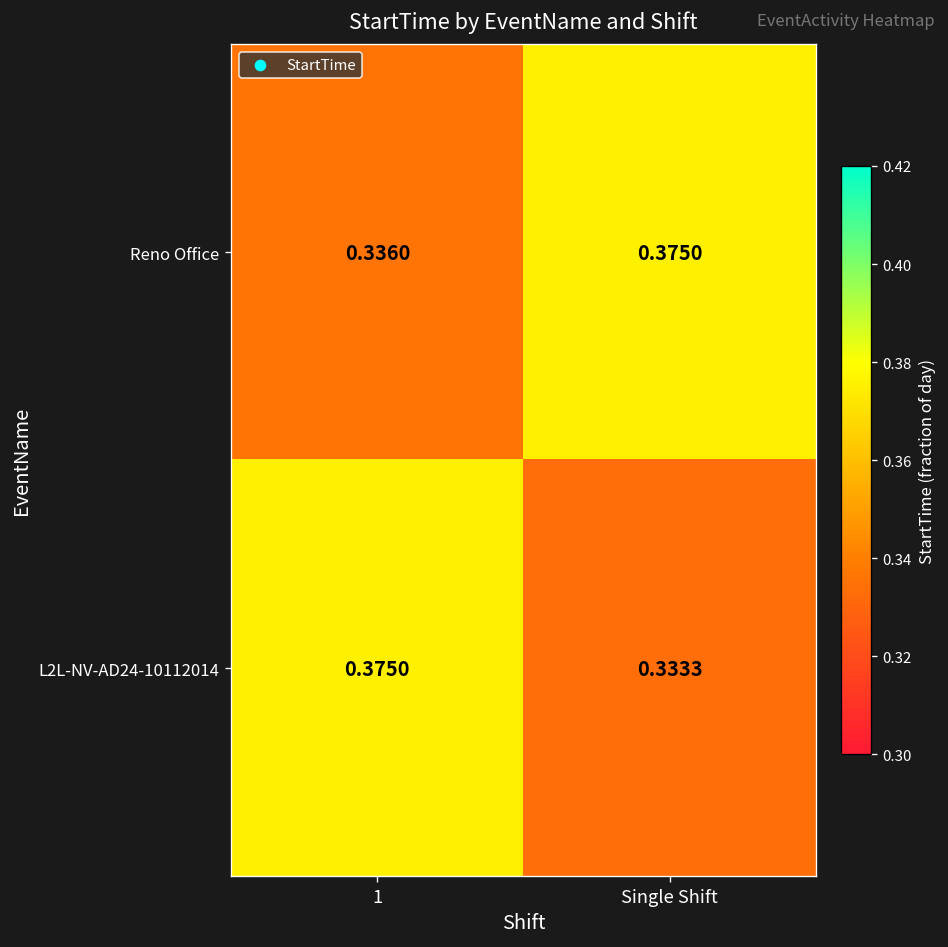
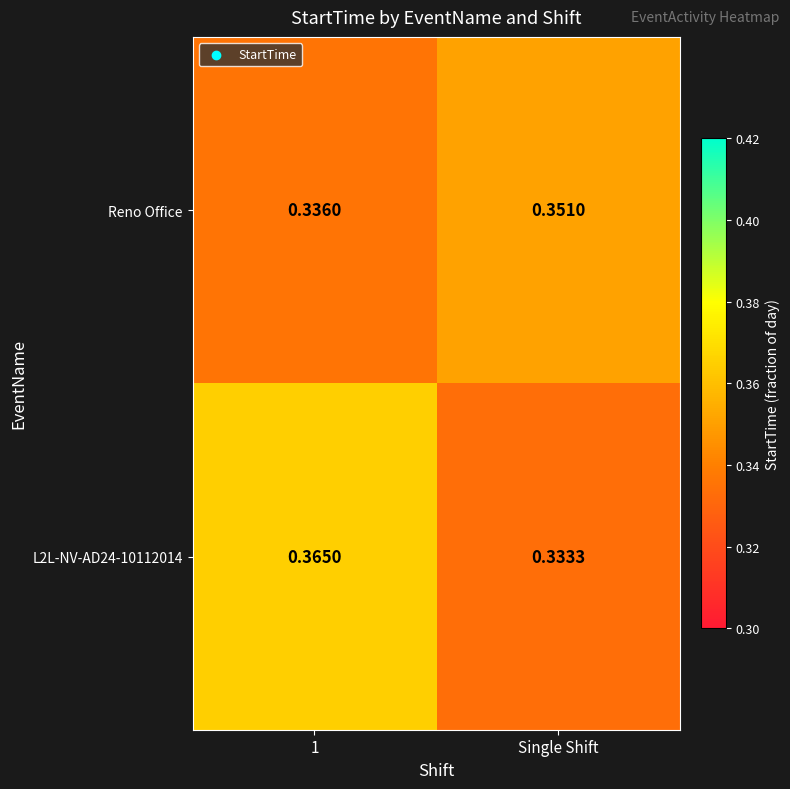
  {
    "Reno Office": {
      "1": 0.3360,
-     "Single Shift": 0.3750
+     "Single Shift": 0.3510
    },
    "L2L-NV-AD24-10112014": {
-     "1": 0.3750,
+     "1": 0.3650,
      "Single Shift": 0.3333
    }
  }
